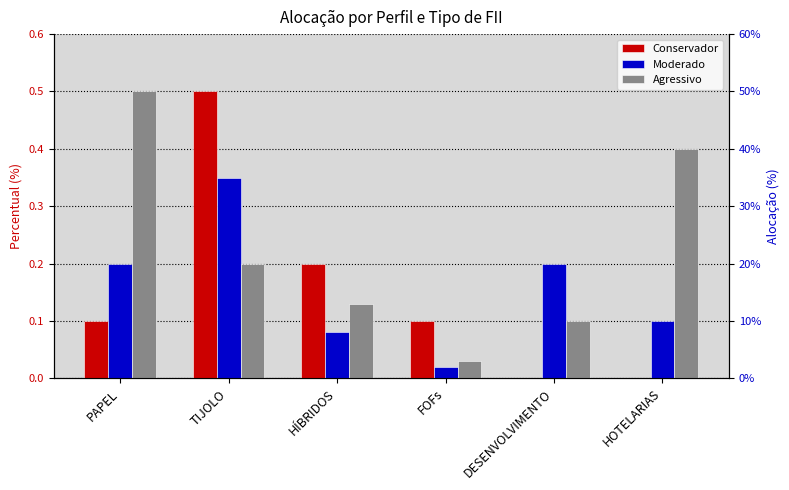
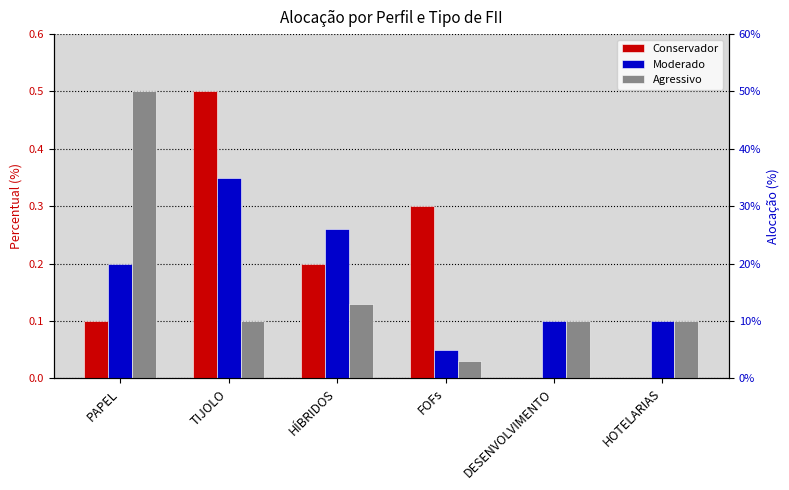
  {
    "Conservador": {
      "PAPEL": 0.1,
      "TIJOLO": 0.5,
      "HÍBRIDOS": 0.2,
-     "FOFs": 0.1,
+     "FOFs": 0.3,
      "DESENVOLVIMENTO": 0.0,
      "HOTELARIAS": 0.0
    },
    "Moderado": {
      "PAPEL": 0.20,
      "TIJOLO": 0.35,
-     "HÍBRIDOS": 0.08,
-     "FOFs": 0.02,
-     "DESENVOLVIMENTO": 0.2,
+     "HÍBRIDOS": 0.26,
+     "FOFs": 0.05,
+     "DESENVOLVIMENTO": 0.1,
      "HOTELARIAS": 0.10
    },
    "Agressivo": {
      "PAPEL": 0.5,
-     "TIJOLO": 0.2,
+     "TIJOLO": 0.1,
      "HÍBRIDOS": 0.13,
      "FOFs": 0.03,
      "DESENVOLVIMENTO": 0.1,
-     "HOTELARIAS": 0.4
+     "HOTELARIAS": 0.1
    }
  }
